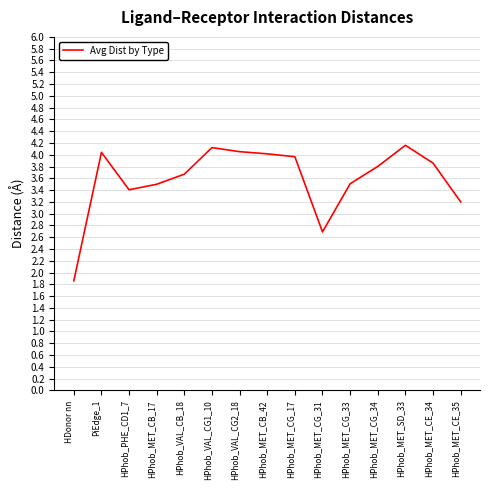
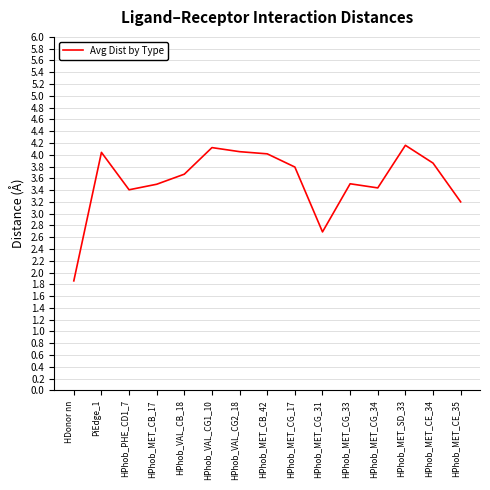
  {
    "HDonor nn": 1.9,
    "PiEdge_1": 4.0,
    "HPhob_PHE_CD1_7": 3.4,
    "HPhob_MET_CB_17": 3.5,
    "HPhob_VAL_CB_18": 3.7,
    "HPhob_VAL_CG1_10": 4.1,
    "HPhob_VAL_CG2_18": 4.1,
    "HPhob_MET_CB_42": 4.0,
-   "HPhob_MET_CG_17": 4.0,
+   "HPhob_MET_CG_17": 3.8,
    "HPhob_MET_CG_31": 2.7,
    "HPhob_MET_CG_33": 3.5,
-   "HPhob_MET_CG_34": 3.8,
+   "HPhob_MET_CG_34": 3.4,
    "HPhob_MET_SD_33": 4.2,
    "HPhob_MET_CE_34": 3.9,
    "HPhob_MET_CE_35": 3.2
  }
